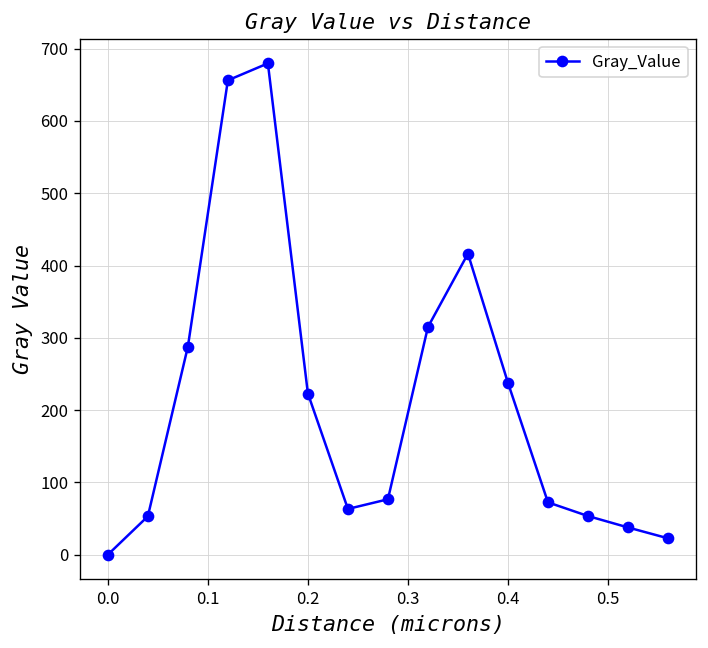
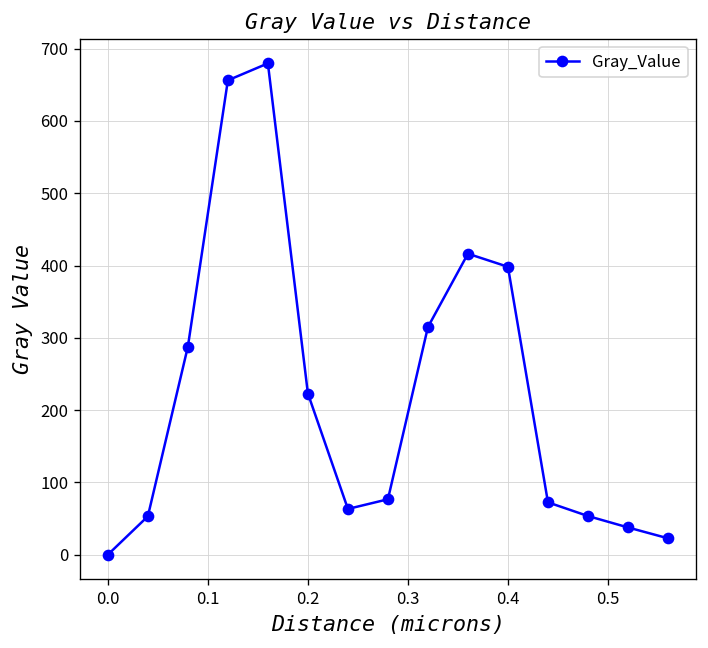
  {
    "0.0": 0,
    "0.2": 220,
-   "0.4": 240
+   "0.4": 400
  }
